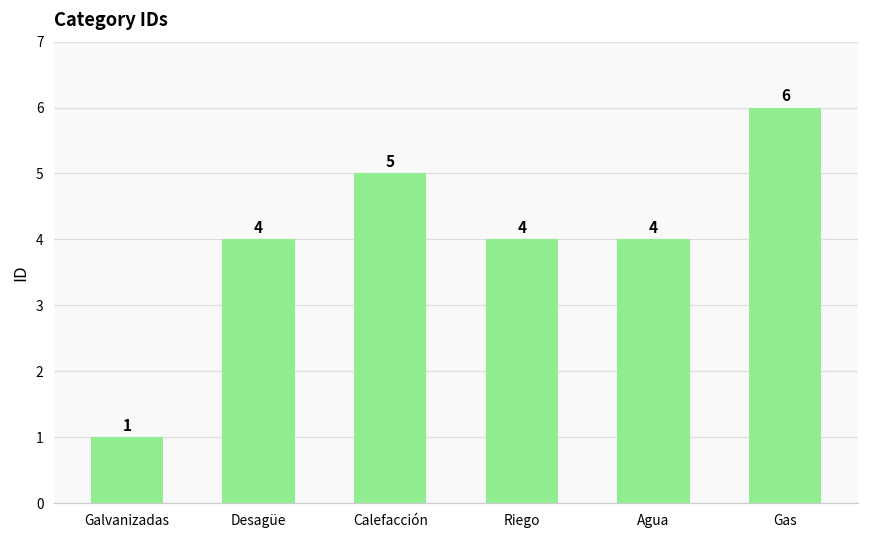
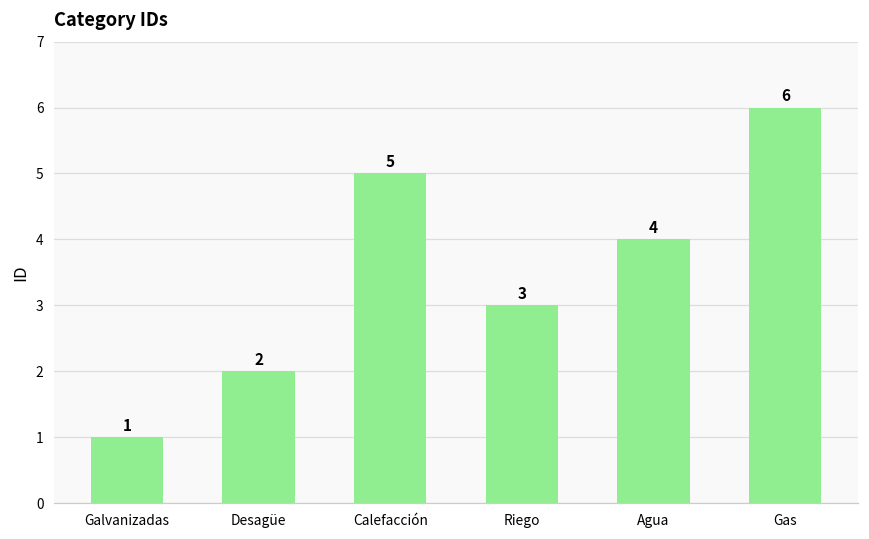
  {
    "Galvanizadas": 1,
-   "Desagüe": 4,
+   "Desagüe": 2,
    "Calefacción": 5,
-   "Riego": 4,
+   "Riego": 3,
    "Agua": 4,
    "Gas": 6
  }
